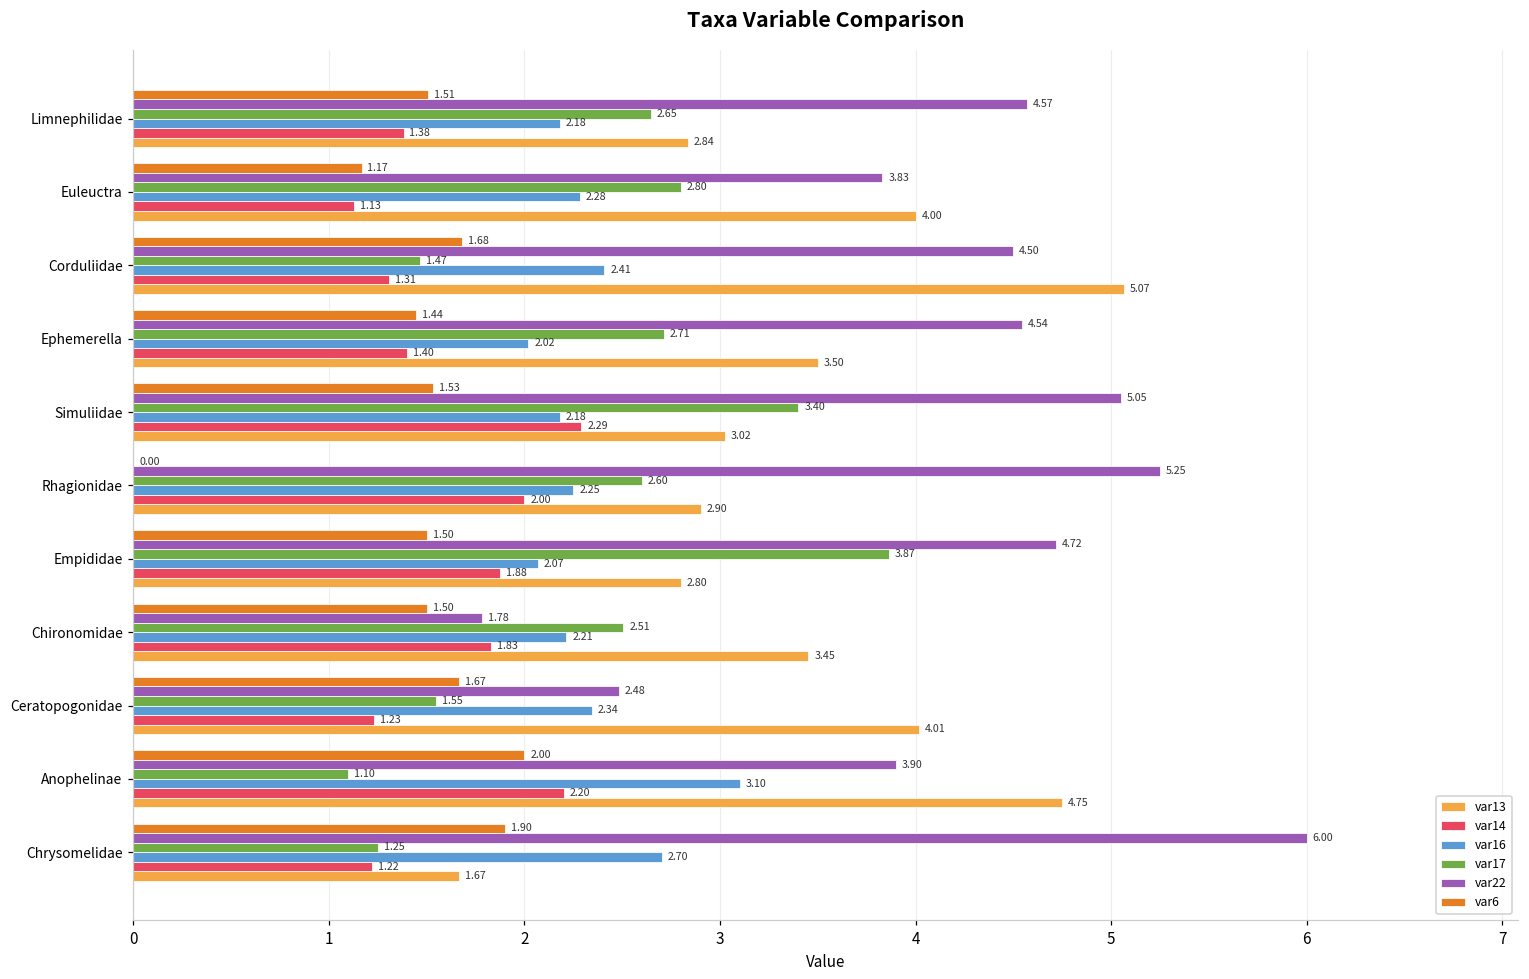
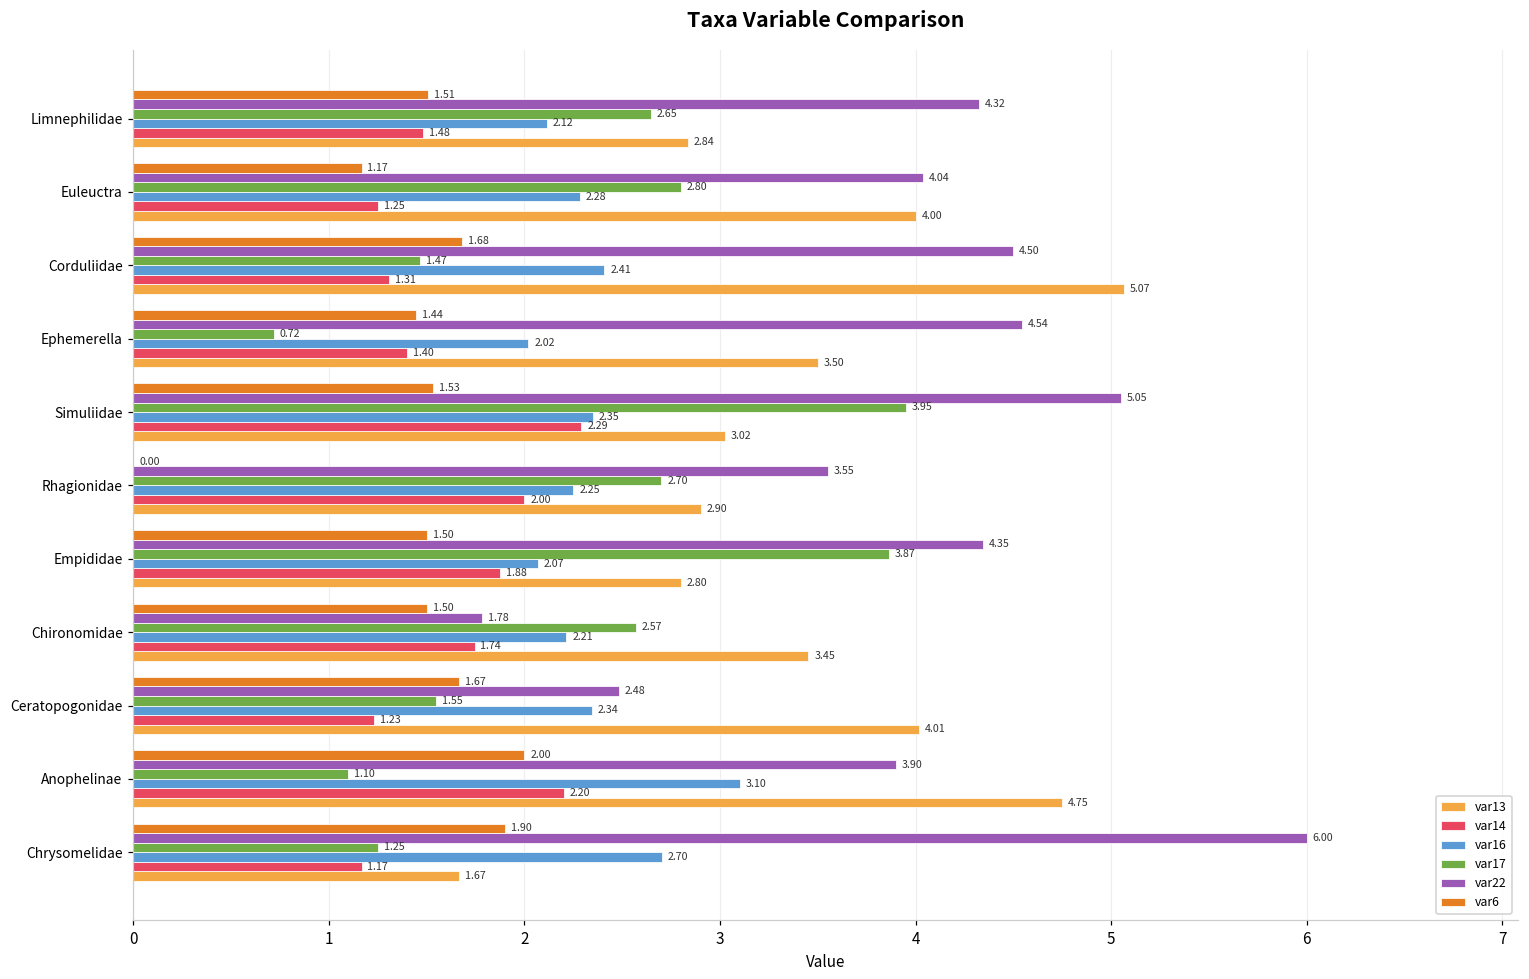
  {
    "var14": {
-     "Limnephilidae": 1.38,
-     "Euleuctra": 1.13,
+     "Limnephilidae": 1.48,
+     "Euleuctra": 1.25,
      "Corduliidae": 1.31,
      "Ephemerella": 1.40,
      "Simuliidae": 2.29,
      "Rhagionidae": 2.00,
      "Empididae": 1.88,
-     "Chironomidae": 1.83,
+     "Chironomidae": 1.74,
      "Ceratopogonidae": 1.23,
      "Anophelinae": 2.20,
-     "Chrysomelidae": 1.22
+     "Chrysomelidae": 1.17
    },
    "var16": {
-     "Limnephilidae": 2.18,
+     "Limnephilidae": 2.12,
      "Euleuctra": 2.28,
      "Corduliidae": 2.41,
      "Ephemerella": 2.02,
-     "Simuliidae": 2.18,
+     "Simuliidae": 2.35,
      "Rhagionidae": 2.25,
      "Empididae": 2.07,
      "Chironomidae": 2.21,
      "Ceratopogonidae": 2.34,
      "Anophelinae": 3.10,
      "Chrysomelidae": 2.70
    },
    "var17": {
      "Limnephilidae": 2.65,
      "Euleuctra": 2.80,
      "Corduliidae": 1.47,
-     "Ephemerella": 2.71,
-     "Simuliidae": 3.40,
-     "Rhagionidae": 2.60,
+     "Ephemerella": 0.72,
+     "Simuliidae": 3.95,
+     "Rhagionidae": 2.70,
      "Empididae": 3.87,
-     "Chironomidae": 2.51,
+     "Chironomidae": 2.57,
      "Ceratopogonidae": 1.55,
      "Anophelinae": 1.10,
      "Chrysomelidae": 1.25
    },
    "var22": {
-     "Limnephilidae": 4.57,
-     "Euleuctra": 3.83,
+     "Limnephilidae": 4.32,
+     "Euleuctra": 4.04,
      "Corduliidae": 4.50,
      "Ephemerella": 4.54,
      "Simuliidae": 5.05,
-     "Rhagionidae": 5.25,
-     "Empididae": 4.72,
+     "Rhagionidae": 3.55,
+     "Empididae": 4.35,
      "Chironomidae": 1.78,
      "Ceratopogonidae": 2.48,
      "Anophelinae": 3.90,
      "Chrysomelidae": 6.00
    }
  }
